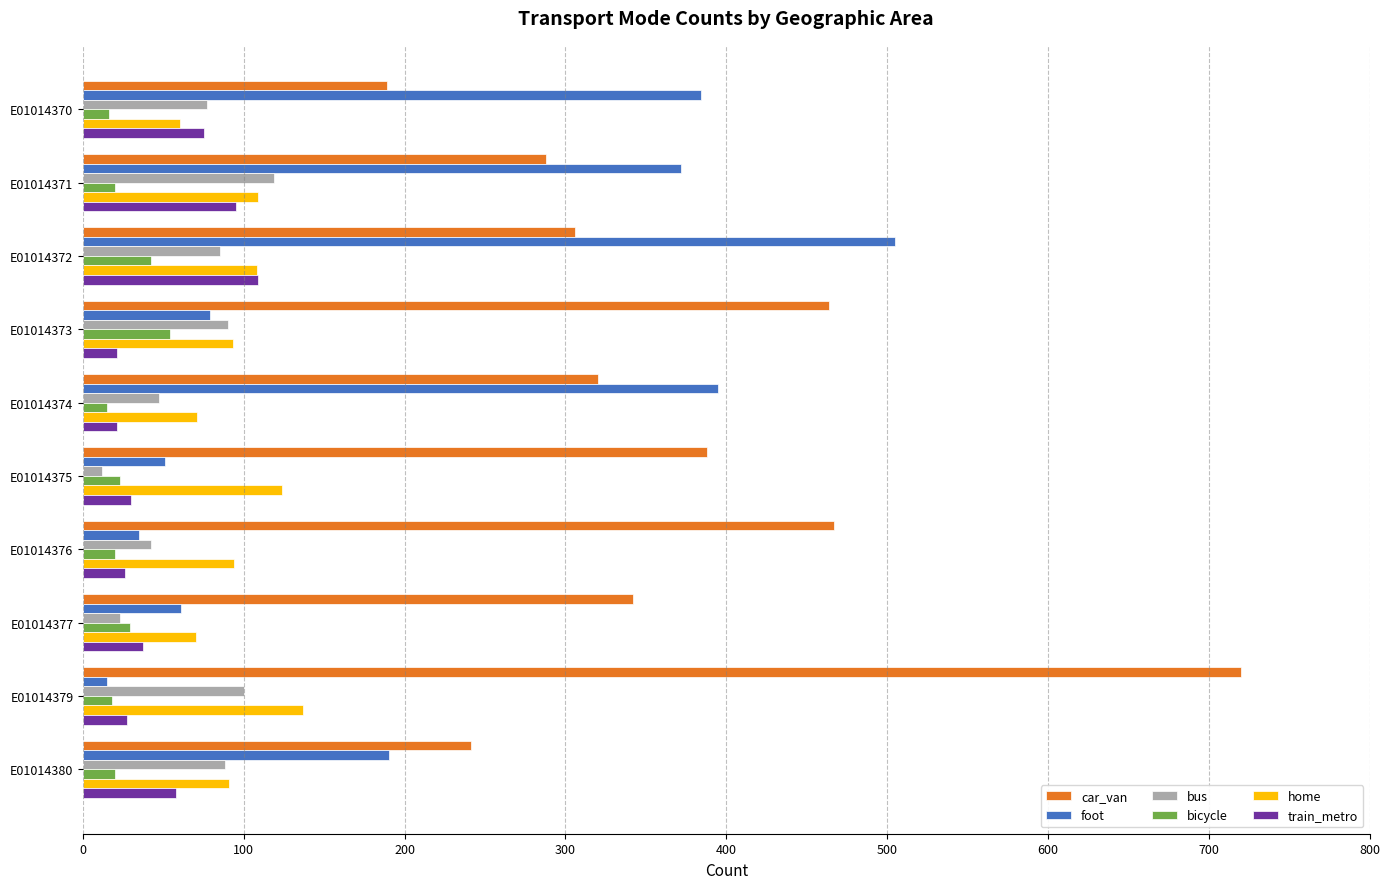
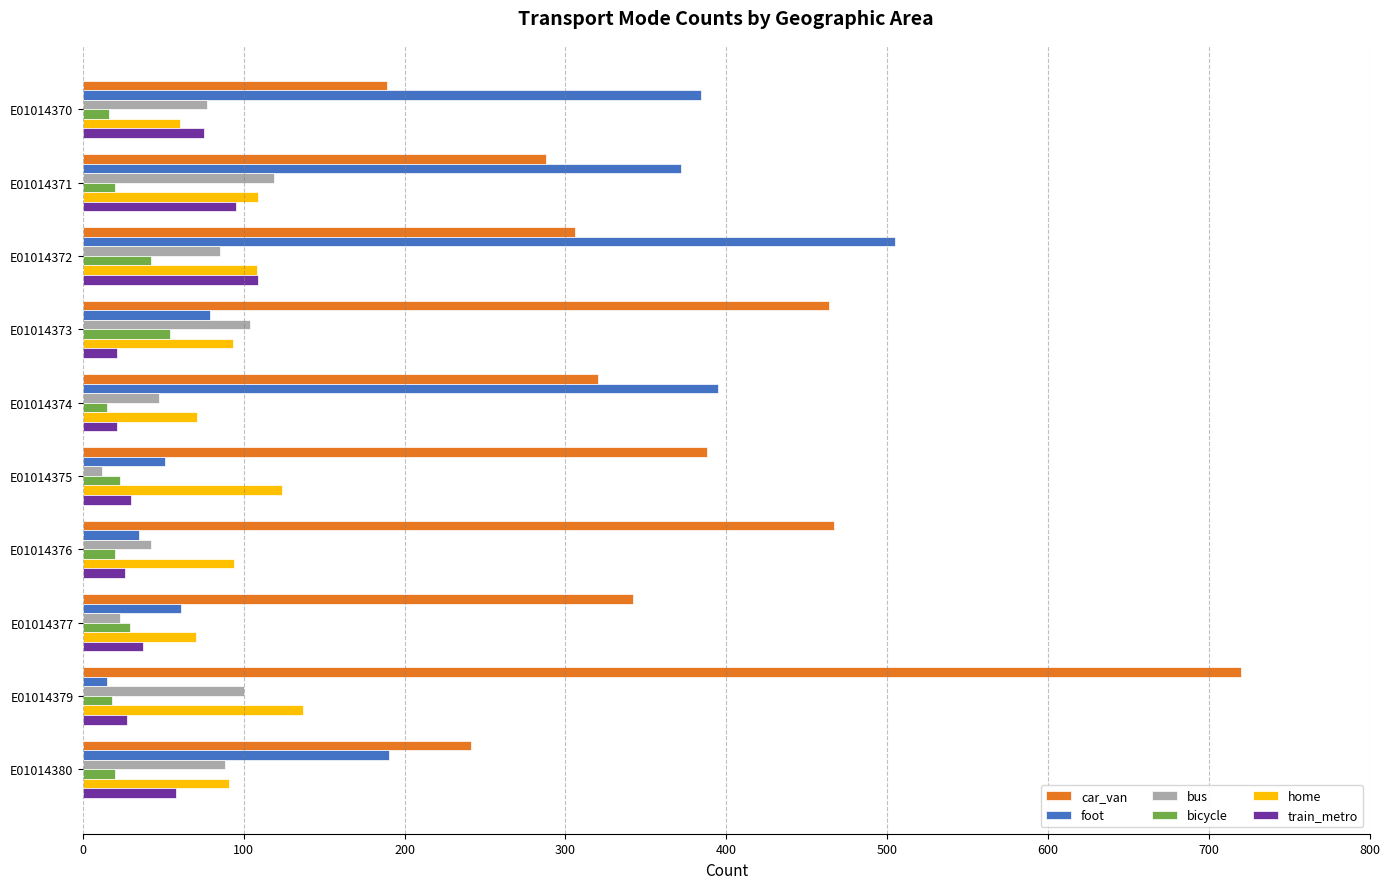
  {
    "car_van": {
      "E01014370": 189,
      "E01014371": 288,
      "E01014372": 306,
      "E01014373": 464,
      "E01014374": 320,
      "E01014375": 388,
      "E01014376": 467,
      "E01014377": 342,
      "E01014379": 720,
      "E01014380": 241
    },
    "foot": {
      "E01014370": 384,
      "E01014371": 372,
      "E01014372": 505,
      "E01014373": 79,
      "E01014374": 395,
      "E01014375": 51,
      "E01014376": 35,
      "E01014377": 61,
      "E01014379": 15,
      "E01014380": 190
    },
    "bus": {
      "E01014370": 77,
      "E01014371": 119,
      "E01014372": 85,
-     "E01014373": 90,
+     "E01014373": 104,
      "E01014374": 47,
      "E01014375": 12,
      "E01014376": 42,
      "E01014377": 23,
      "E01014379": 100,
      "E01014380": 88
    },
    "bicycle": {
      "E01014370": 16,
      "E01014371": 20,
      "E01014372": 42,
      "E01014373": 54,
      "E01014374": 15,
      "E01014375": 23,
      "E01014376": 20,
      "E01014377": 29,
      "E01014379": 18,
      "E01014380": 20
    },
    "home": {
      "E01014370": 60,
      "E01014371": 109,
      "E01014372": 108,
      "E01014373": 93,
      "E01014374": 71,
      "E01014375": 124,
      "E01014376": 94,
      "E01014377": 70,
      "E01014379": 137,
      "E01014380": 91
    },
    "train_metro": {
      "E01014370": 75,
      "E01014371": 95,
      "E01014372": 109,
      "E01014373": 21,
      "E01014374": 21,
      "E01014375": 30,
      "E01014376": 26,
      "E01014377": 37,
      "E01014379": 27,
      "E01014380": 58
    }
  }
